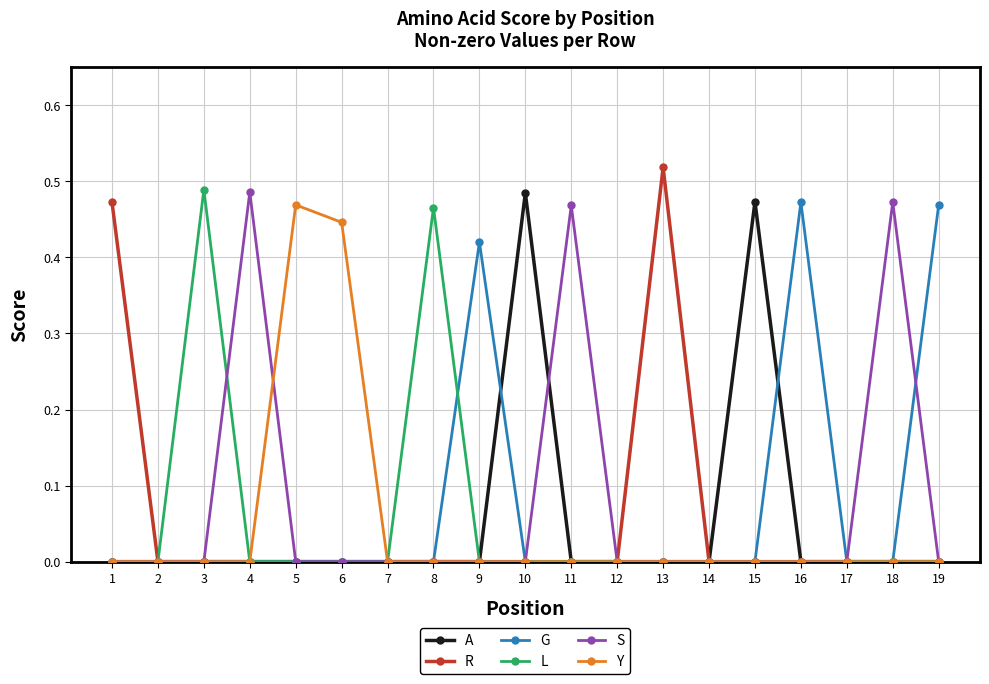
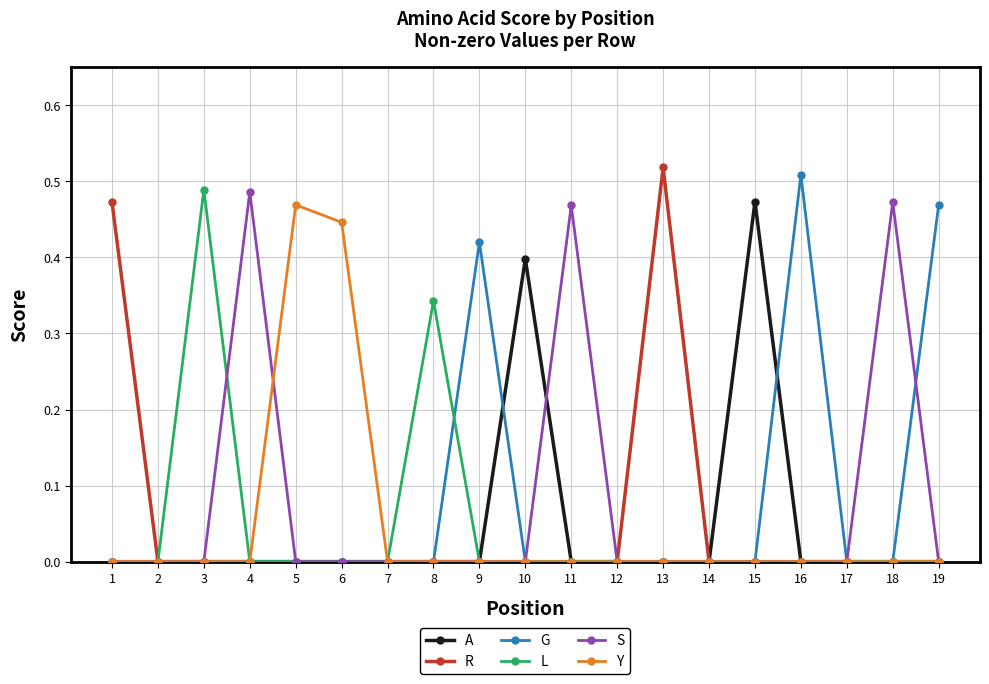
  {
    "A": {
-     "10": 0.48,
+     "10": 0.40,
      "15": 0.47
    },
    "R": {
      "1": 0.47,
      "13": 0.52
    },
    "G": {
      "9": 0.42,
-     "16": 0.47,
+     "16": 0.51,
      "19": 0.47
    },
    "L": {
      "3": 0.49,
-     "8": 0.47
+     "8": 0.34
    },
    "S": {
      "4": 0.49,
      "11": 0.47,
      "18": 0.47
    },
    "Y": {
      "5": 0.47,
      "6": 0.45
    }
  }
